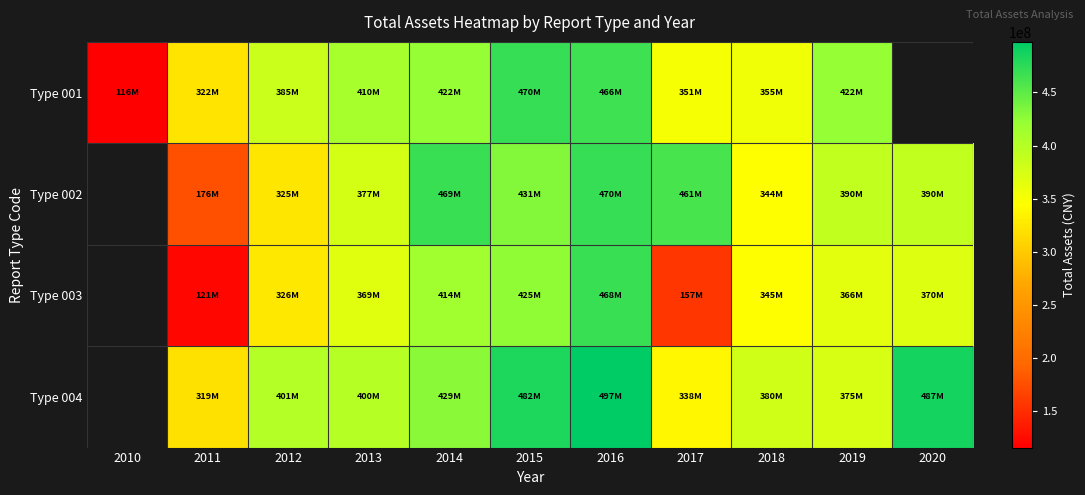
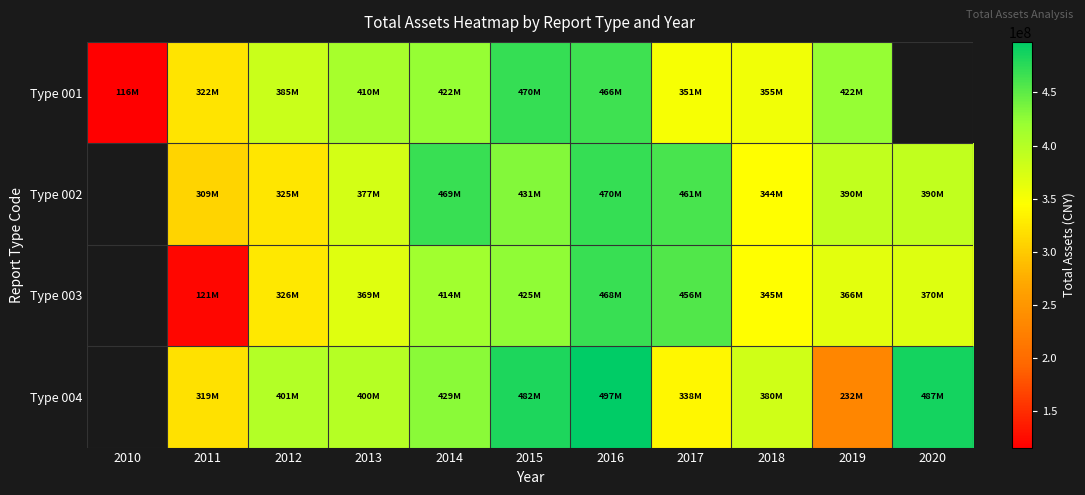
  {
    "Type 001": {
      "2010": "116M",
      "2011": "322M",
      "2012": "385M",
      "2013": "410M",
      "2014": "422M",
      "2015": "470M",
      "2016": "466M",
      "2017": "351M",
      "2018": "355M",
      "2019": "422M"
    },
    "Type 002": {
-     "2011": "176M",
+     "2011": "309M",
      "2012": "325M",
      "2013": "377M",
      "2014": "469M",
      "2015": "431M",
      "2016": "470M",
      "2017": "461M",
      "2018": "344M",
      "2019": "390M",
      "2020": "390M"
    },
    "Type 003": {
      "2011": "121M",
      "2012": "326M",
      "2013": "369M",
      "2014": "414M",
      "2015": "425M",
      "2016": "468M",
-     "2017": "157M",
+     "2017": "456M",
      "2018": "345M",
      "2019": "366M",
      "2020": "370M"
    },
    "Type 004": {
      "2011": "319M",
      "2012": "401M",
      "2013": "400M",
      "2014": "429M",
      "2015": "482M",
      "2016": "497M",
      "2017": "338M",
      "2018": "380M",
-     "2019": "375M",
+     "2019": "232M",
      "2020": "487M"
    }
  }
